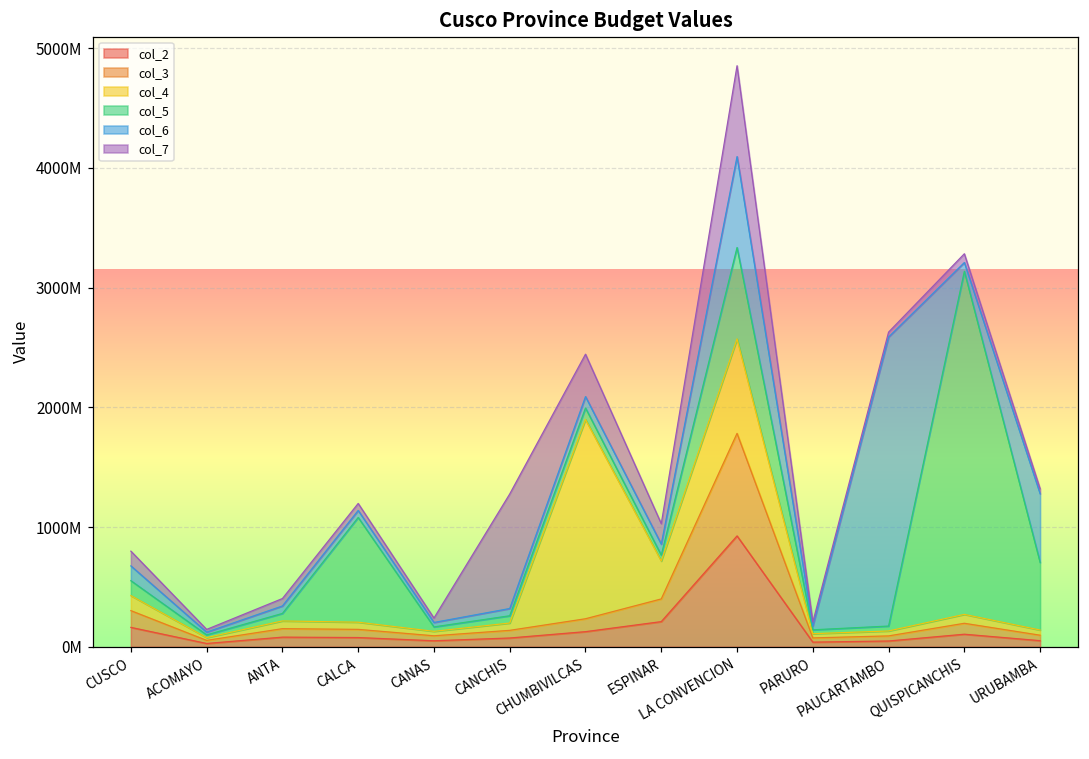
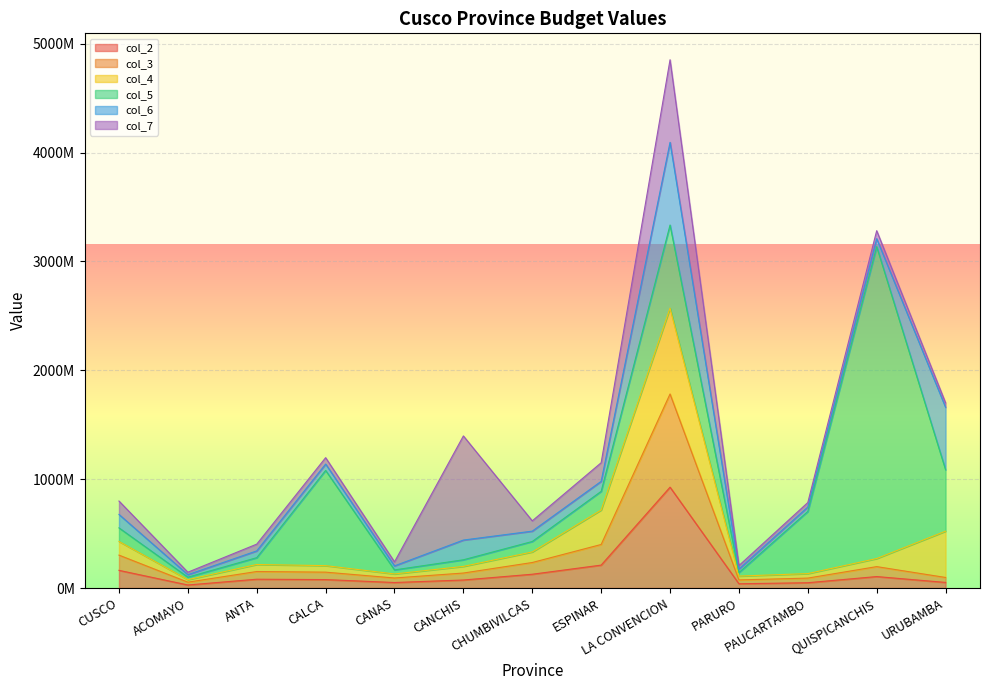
  {
    "col_4": {
      "CUSCO": 130000000,
      "ANTA": 60000000,
      "CALCA": 60000000,
      "CANAS": 40000000,
      "CANCHIS": 60000000,
-     "CHUMBIVILCAS": 1660000000,
+     "CHUMBIVILCAS": 100000000,
      "ESPINAR": 320000000,
      "LA CONVENCION": 790000000,
      "PARURO": 40000000,
      "PAUCARTAMBO": 40000000,
      "QUISPICANCHIS": 70000000,
-     "URUBAMBA": 40000000
+     "URUBAMBA": 430000000
    },
    "col_5": {
      "CUSCO": 120000000,
      "ANTA": 60000000,
      "CALCA": 870000000,
      "CANAS": 40000000,
      "CANCHIS": 60000000,
      "CHUMBIVILCAS": 100000000,
-     "ESPINAR": 50000000,
+     "ESPINAR": 170000000,
      "LA CONVENCION": 760000000,
      "PARURO": 30000000,
-     "PAUCARTAMBO": 40000000,
+     "PAUCARTAMBO": 570000000,
      "QUISPICANCHIS": 2860000000,
      "URUBAMBA": 560000000
    },
    "col_6": {
      "CUSCO": 120000000,
      "ANTA": 60000000,
      "CALCA": 60000000,
      "CANAS": 40000000,
-     "CANCHIS": 60000000,
+     "CANCHIS": 180000000,
      "CHUMBIVILCAS": 100000000,
      "ESPINAR": 90000000,
      "LA CONVENCION": 760000000,
      "PARURO": 30000000,
-     "PAUCARTAMBO": 2410000000,
+     "PAUCARTAMBO": 40000000,
      "QUISPICANCHIS": 70000000,
      "URUBAMBA": 570000000
    },
    "col_7": {
      "CUSCO": 120000000,
      "ANTA": 60000000,
      "CALCA": 60000000,
      "CANAS": 40000000,
      "CANCHIS": 960000000,
-     "CHUMBIVILCAS": 350000000,
+     "CHUMBIVILCAS": 90000000,
      "ESPINAR": 170000000,
      "LA CONVENCION": 760000000,
      "PARURO": 30000000,
      "PAUCARTAMBO": 40000000,
      "QUISPICANCHIS": 70000000,
      "URUBAMBA": 40000000
    }
  }
